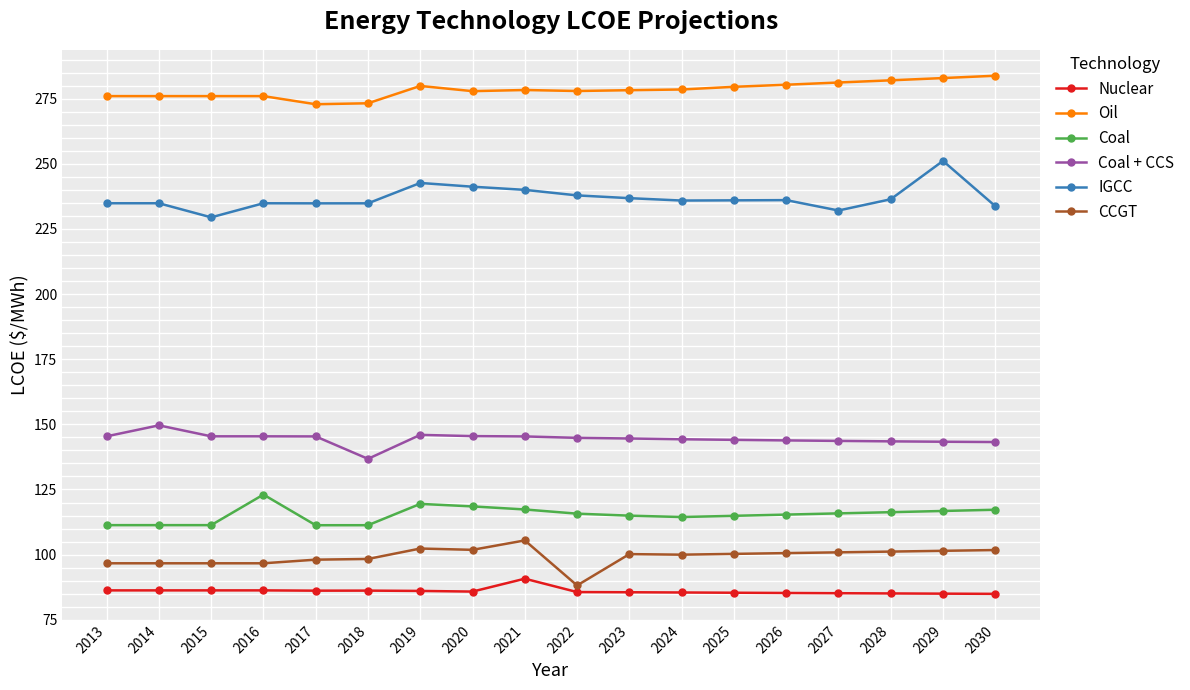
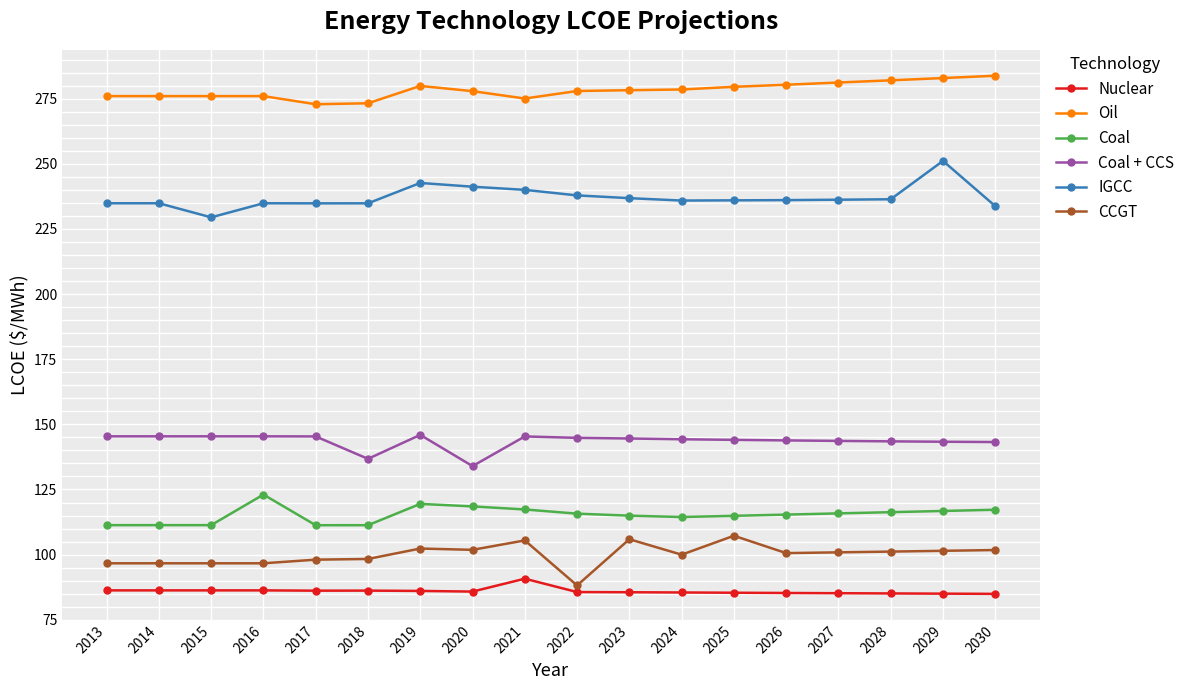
  {
    "Nuclear": {
      "2013": 86,
      "2014": 86,
      "2015": 86,
      "2016": 86,
      "2017": 86,
      "2018": 86,
      "2019": 86,
      "2020": 86,
      "2021": 91,
      "2022": 86,
      "2023": 86,
      "2024": 85,
      "2025": 85,
      "2026": 85,
      "2027": 85,
      "2028": 85,
      "2029": 85,
      "2030": 85
    },
    "Oil": {
      "2013": 276,
      "2014": 276,
      "2015": 276,
      "2016": 276,
      "2017": 273,
      "2018": 273,
      "2019": 280,
      "2020": 278,
-     "2021": 278,
+     "2021": 275,
      "2022": 278,
      "2023": 278,
      "2024": 279,
      "2025": 280,
      "2026": 280,
      "2027": 281,
      "2028": 282,
      "2029": 283,
      "2030": 284
    },
    "Coal": {
      "2013": 111,
      "2014": 111,
      "2015": 111,
      "2016": 123,
      "2017": 111,
      "2018": 111,
      "2019": 119,
      "2020": 119,
      "2021": 117,
      "2022": 116,
      "2023": 115,
      "2024": 114,
      "2025": 115,
      "2026": 115,
      "2027": 116,
      "2028": 116,
      "2029": 117,
      "2030": 117
    },
    "Coal + CCS": {
      "2013": 145,
-     "2014": 150,
+     "2014": 145,
      "2015": 145,
      "2016": 145,
      "2017": 145,
      "2018": 137,
      "2019": 146,
-     "2020": 145,
+     "2020": 134,
      "2021": 145,
      "2022": 145,
      "2023": 145,
      "2024": 144,
      "2025": 144,
      "2026": 144,
      "2027": 144,
      "2028": 143,
      "2029": 143,
      "2030": 143
    },
    "IGCC": {
      "2013": 235,
      "2014": 235,
      "2015": 229,
      "2016": 235,
      "2017": 235,
      "2018": 235,
      "2019": 243,
      "2020": 241,
      "2021": 240,
      "2022": 238,
      "2023": 237,
      "2024": 236,
      "2025": 236,
      "2026": 236,
-     "2027": 232,
+     "2027": 236,
      "2028": 236,
      "2029": 251,
      "2030": 234
    },
    "CCGT": {
      "2013": 97,
      "2014": 97,
      "2015": 97,
      "2016": 97,
      "2017": 98,
      "2018": 98,
      "2019": 102,
      "2020": 102,
      "2021": 105,
      "2022": 88,
-     "2023": 100,
+     "2023": 106,
      "2024": 100,
-     "2025": 100,
+     "2025": 107,
      "2026": 101,
      "2027": 101,
      "2028": 101,
      "2029": 101,
      "2030": 102
    }
  }
